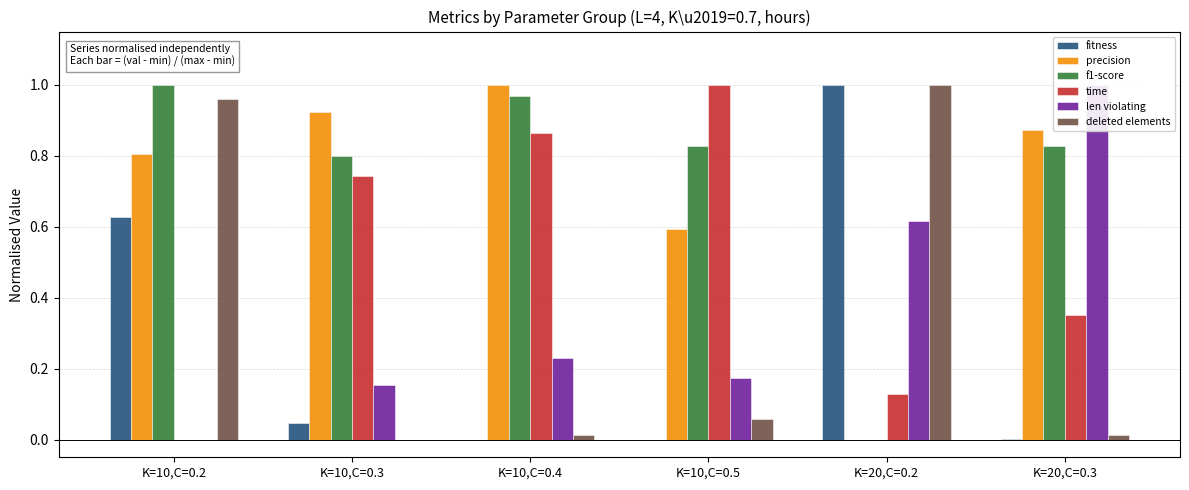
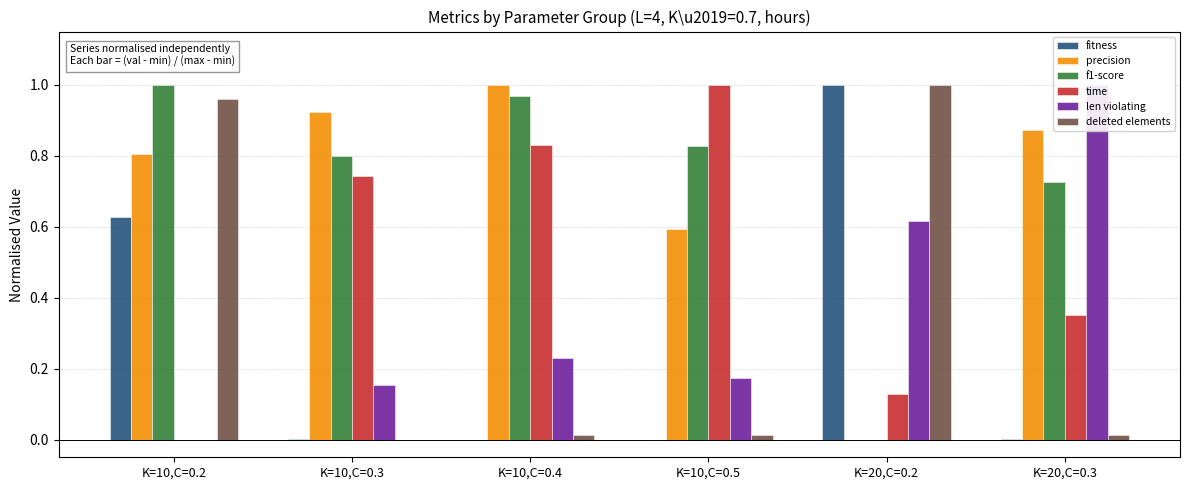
  {
    "fitness": {
      "K=10,C=0.2": 0.63,
-     "K=10,C=0.3": 0.05,
+     "K=10,C=0.3": 0.00,
      "K=10,C=0.4": 0.00,
      "K=10,C=0.5": 0.00,
      "K=20,C=0.2": 1.00
    },
    "precision": {
      "K=10,C=0.2": 0.80,
      "K=10,C=0.3": 0.92,
      "K=10,C=0.4": 1.00,
      "K=10,C=0.5": 0.59,
      "K=20,C=0.2": 0.00,
      "K=20,C=0.3": 0.87
    },
    "f1-score": {
      "K=10,C=0.2": 1.00,
      "K=10,C=0.3": 0.80,
      "K=10,C=0.4": 0.97,
      "K=10,C=0.5": 0.83,
      "K=20,C=0.2": 0.00,
-     "K=20,C=0.3": 0.83
+     "K=20,C=0.3": 0.73
    },
    "time": {
      "K=10,C=0.2": 0.00,
      "K=10,C=0.3": 0.74,
-     "K=10,C=0.4": 0.87,
+     "K=10,C=0.4": 0.83,
      "K=10,C=0.5": 1.00,
      "K=20,C=0.2": 0.13,
      "K=20,C=0.3": 0.35
    },
    "len violating": {
      "K=10,C=0.2": 0.00,
      "K=10,C=0.3": 0.15,
      "K=10,C=0.4": 0.23,
      "K=10,C=0.5": 0.17,
      "K=20,C=0.2": 0.62
    },
    "deleted elements": {
      "K=10,C=0.2": 0.96,
      "K=10,C=0.3": 0.00,
      "K=10,C=0.4": 0.01,
-     "K=10,C=0.5": 0.06,
+     "K=10,C=0.5": 0.01,
      "K=20,C=0.2": 1.00,
      "K=20,C=0.3": 0.01
    }
  }
